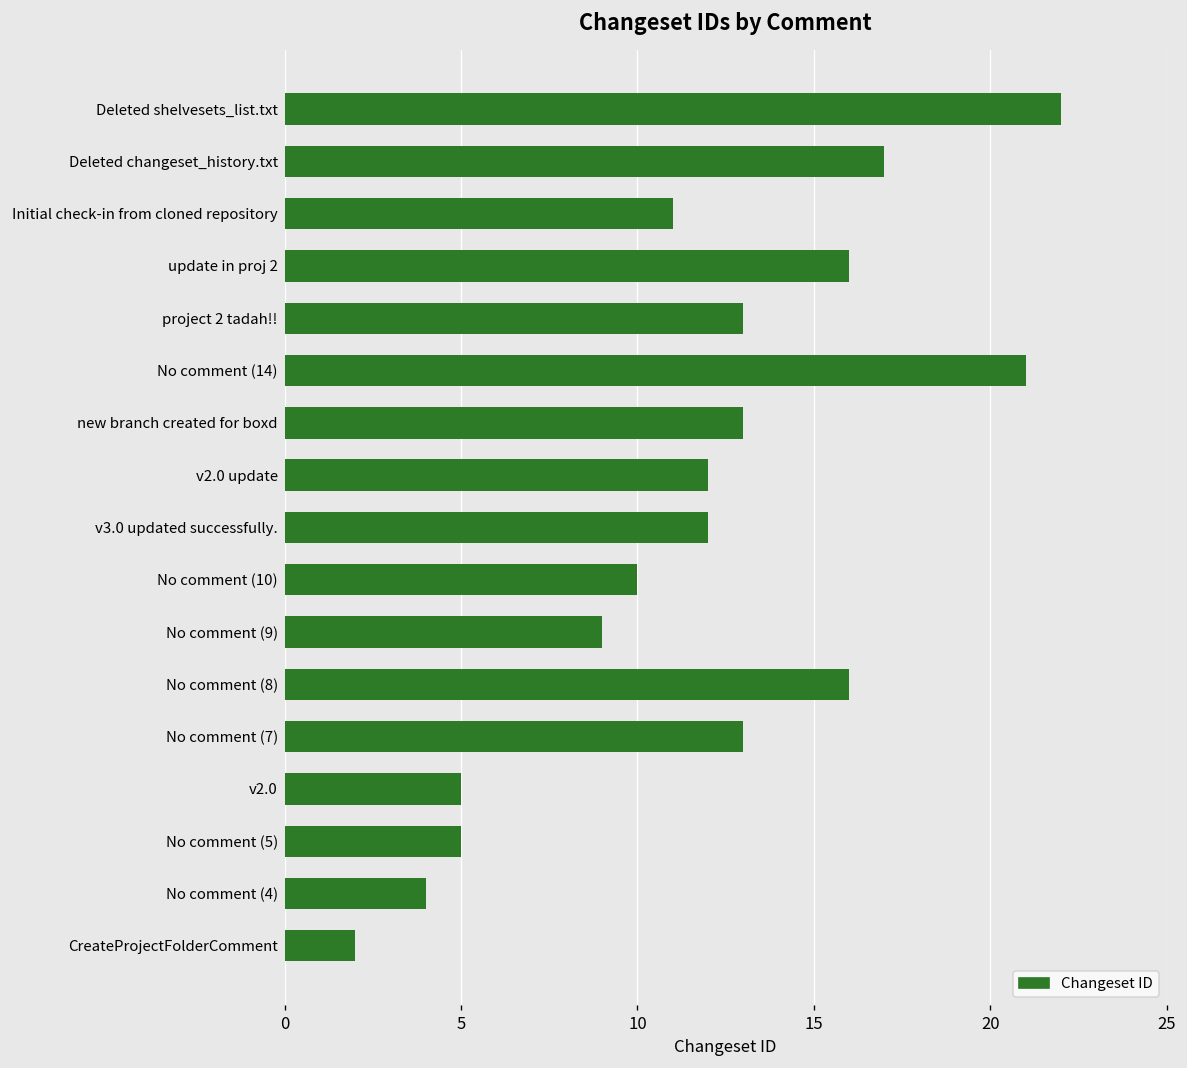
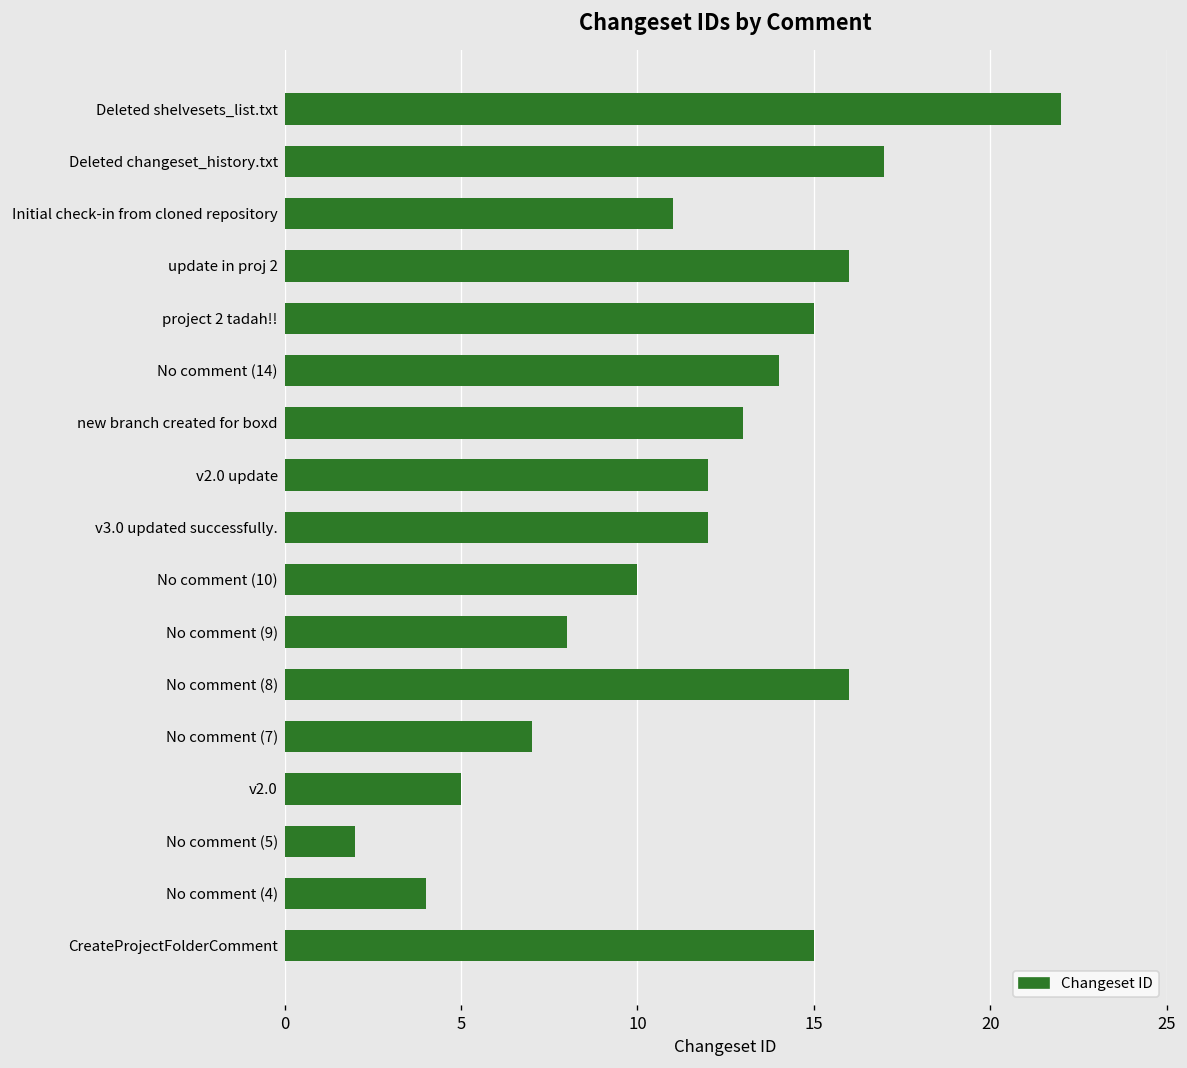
  {
    "Deleted shelvesets_list.txt": 22,
    "Deleted changeset_history.txt": 17,
    "Initial check-in from cloned repository": 11,
    "update in proj 2": 16,
-   "project 2 tadah!!": 13,
-   "No comment (14)": 21,
+   "project 2 tadah!!": 15,
+   "No comment (14)": 14,
    "new branch created for boxd": 13,
    "v2.0 update": 12,
    "v3.0 updated successfully.": 12,
    "No comment (10)": 10,
-   "No comment (9)": 9,
+   "No comment (9)": 8,
    "No comment (8)": 16,
-   "No comment (7)": 13,
+   "No comment (7)": 7,
    "v2.0": 5,
-   "No comment (5)": 5,
+   "No comment (5)": 2,
    "No comment (4)": 4,
-   "CreateProjectFolderComment": 2
+   "CreateProjectFolderComment": 15
  }
